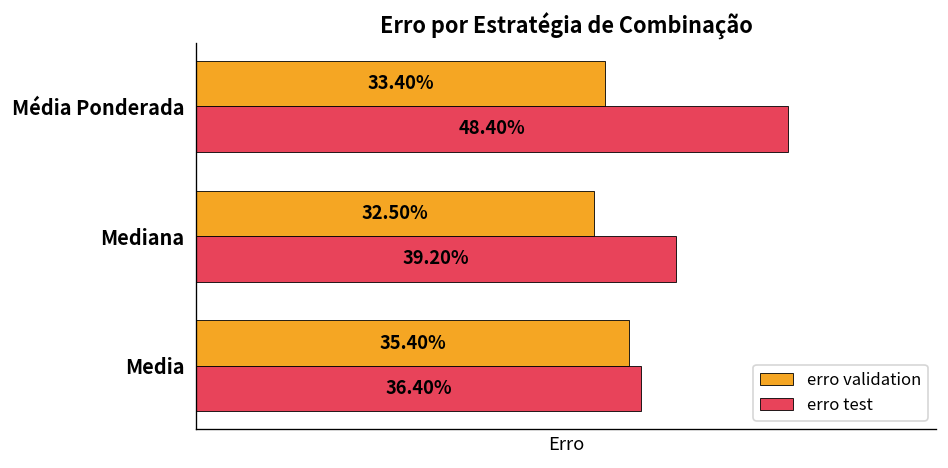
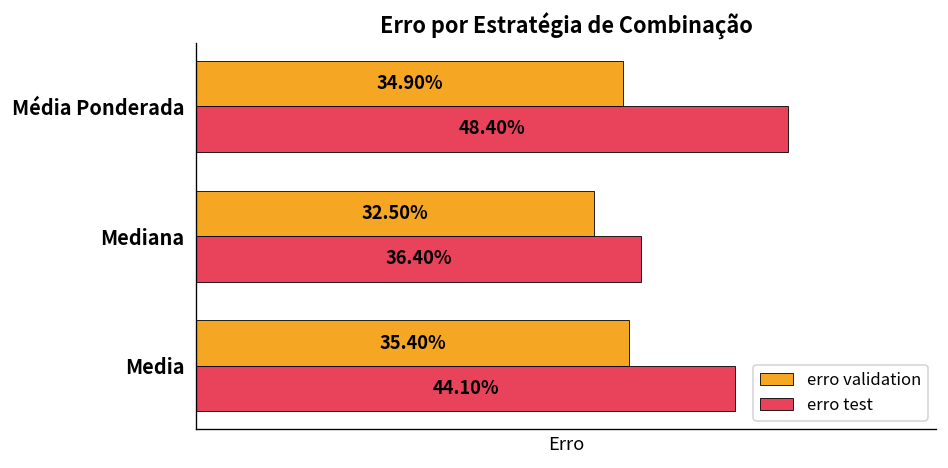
  {
    "erro validation": {
-     "Média Ponderada": "33.40%",
+     "Média Ponderada": "34.90%",
      "Mediana": "32.50%",
      "Media": "35.40%"
    },
    "erro test": {
      "Média Ponderada": "48.40%",
-     "Mediana": "39.20%",
-     "Media": "36.40%"
+     "Mediana": "36.40%",
+     "Media": "44.10%"
    }
  }
